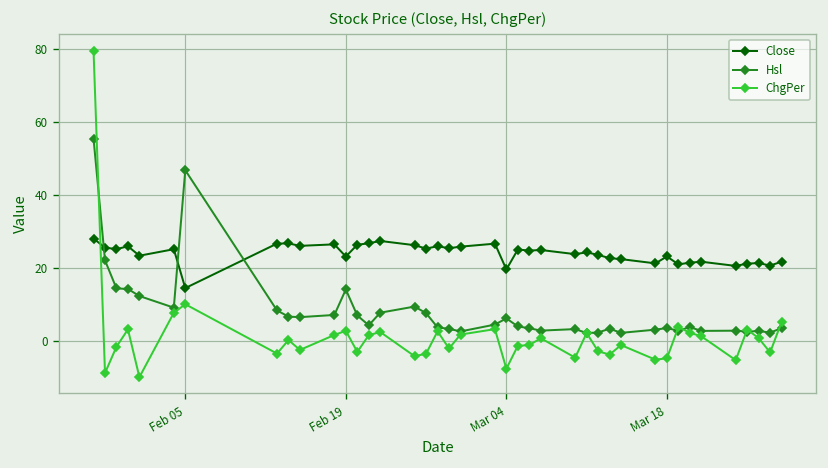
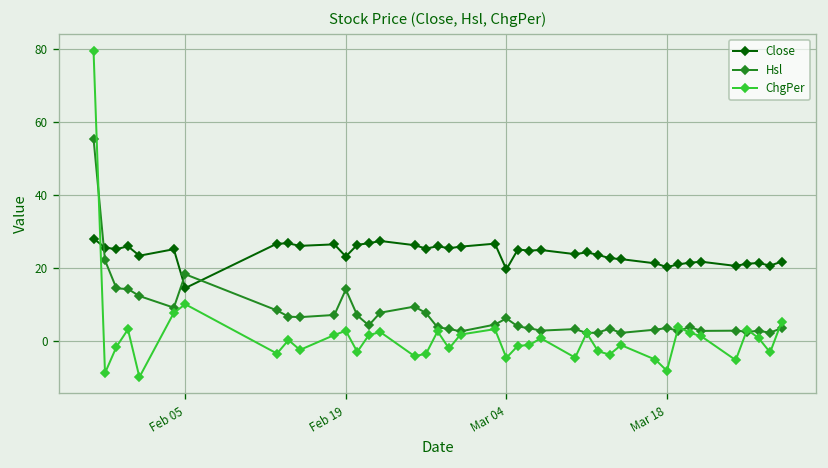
  {
    "Close": {
      "Feb 05": 14,
      "Feb 19": 23,
      "Mar 04": 20,
-     "Mar 18": 23
+     "Mar 18": 20
    },
    "Hsl": {
-     "Feb 05": 47,
+     "Feb 05": 18,
      "Feb 19": 14,
      "Mar 04": 6,
      "Mar 18": 3
    },
    "ChgPer": {
      "Feb 05": 10,
      "Feb 19": 3,
-     "Mar 04": -8,
-     "Mar 18": -5
+     "Mar 04": -5,
+     "Mar 18": -8
    }
  }
